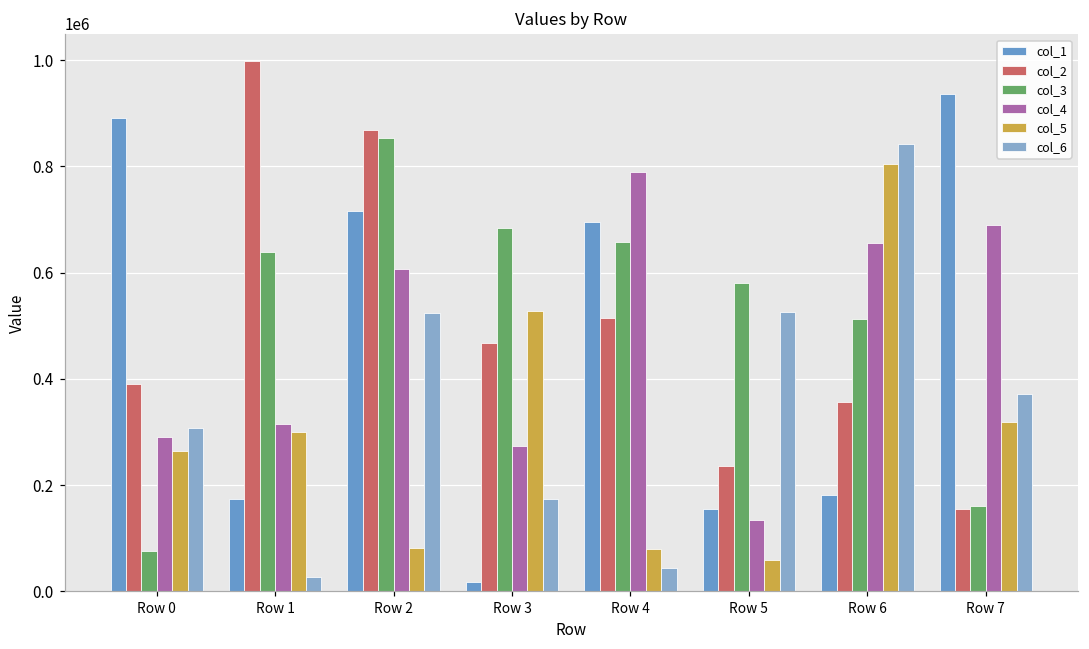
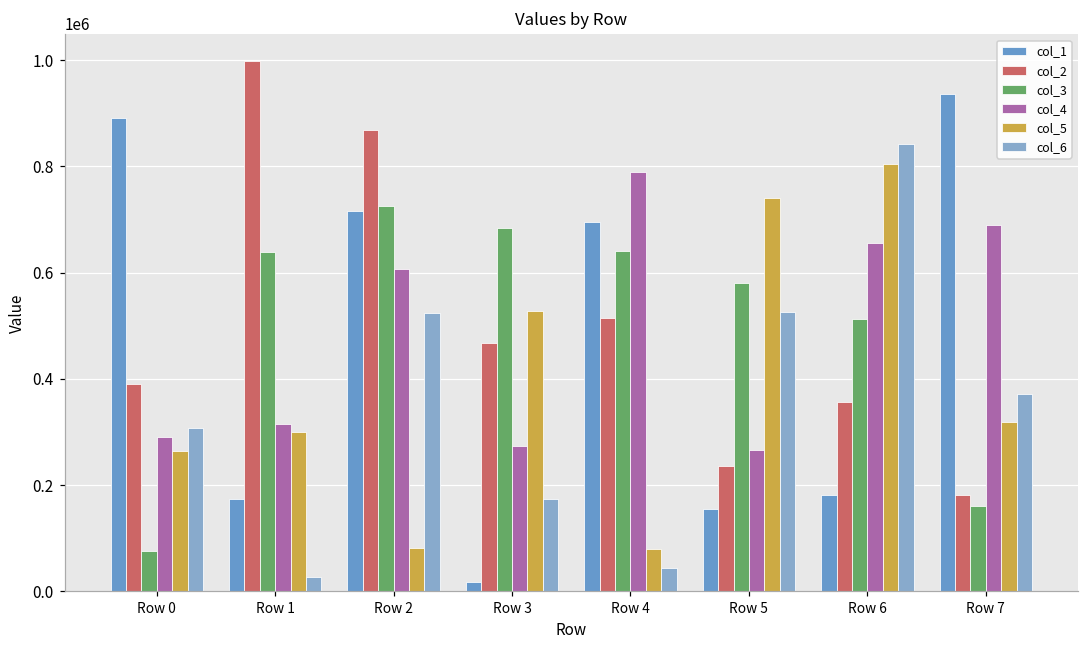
  {
    "col_2": {
      "Row 0": 390000,
      "Row 1": 1000000,
      "Row 2": 870000,
      "Row 3": 470000,
      "Row 4": 520000,
      "Row 5": 240000,
      "Row 6": 360000,
-     "Row 7": 150000
+     "Row 7": 180000
    },
    "col_3": {
      "Row 0": 80000,
      "Row 1": 640000,
-     "Row 2": 850000,
+     "Row 2": 720000,
      "Row 3": 680000,
-     "Row 4": 660000,
+     "Row 4": 640000,
      "Row 5": 580000,
      "Row 6": 510000,
      "Row 7": 160000
    },
    "col_4": {
      "Row 0": 290000,
      "Row 1": 310000,
      "Row 2": 610000,
      "Row 3": 270000,
      "Row 4": 790000,
-     "Row 5": 130000,
+     "Row 5": 270000,
      "Row 6": 660000,
      "Row 7": 690000
    },
    "col_5": {
      "Row 0": 260000,
      "Row 1": 300000,
      "Row 2": 80000,
      "Row 3": 530000,
      "Row 4": 80000,
-     "Row 5": 60000,
+     "Row 5": 740000,
      "Row 6": 800000,
      "Row 7": 320000
    }
  }
